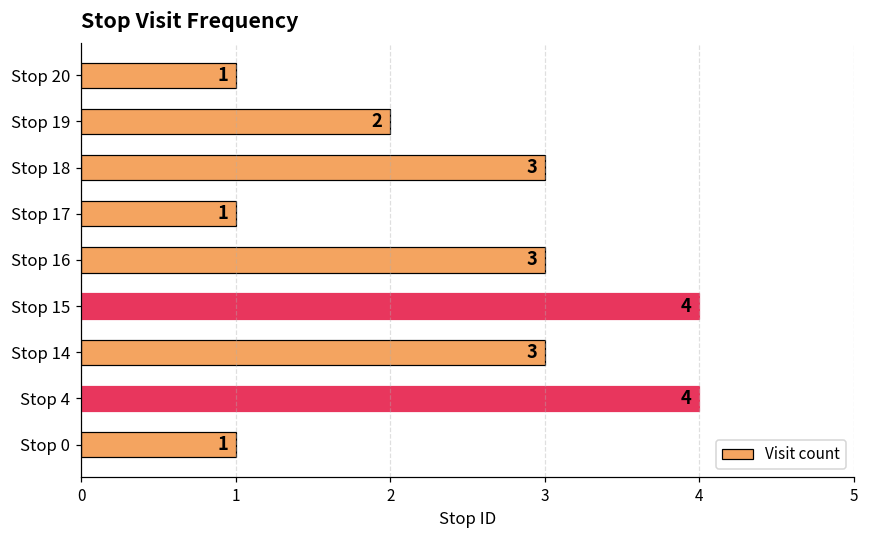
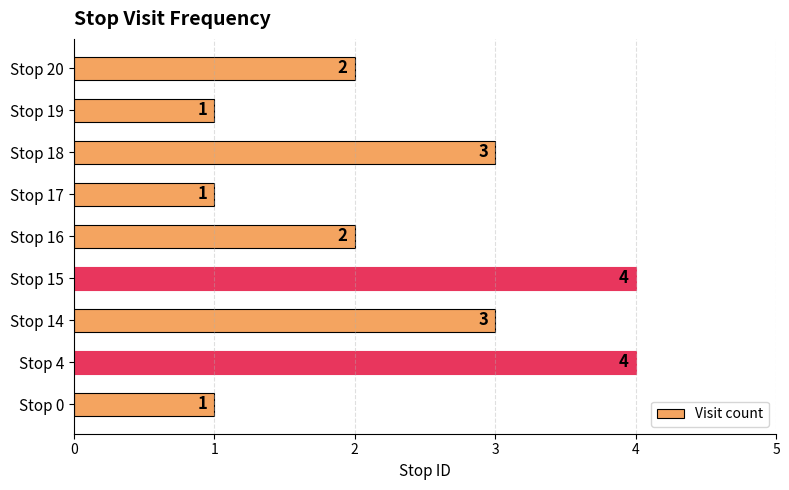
  {
-   "Stop 20": 1,
-   "Stop 19": 2,
+   "Stop 20": 2,
+   "Stop 19": 1,
    "Stop 18": 3,
    "Stop 17": 1,
-   "Stop 16": 3,
+   "Stop 16": 2,
    "Stop 15": 4,
    "Stop 14": 3,
    "Stop 4": 4,
    "Stop 0": 1
  }
